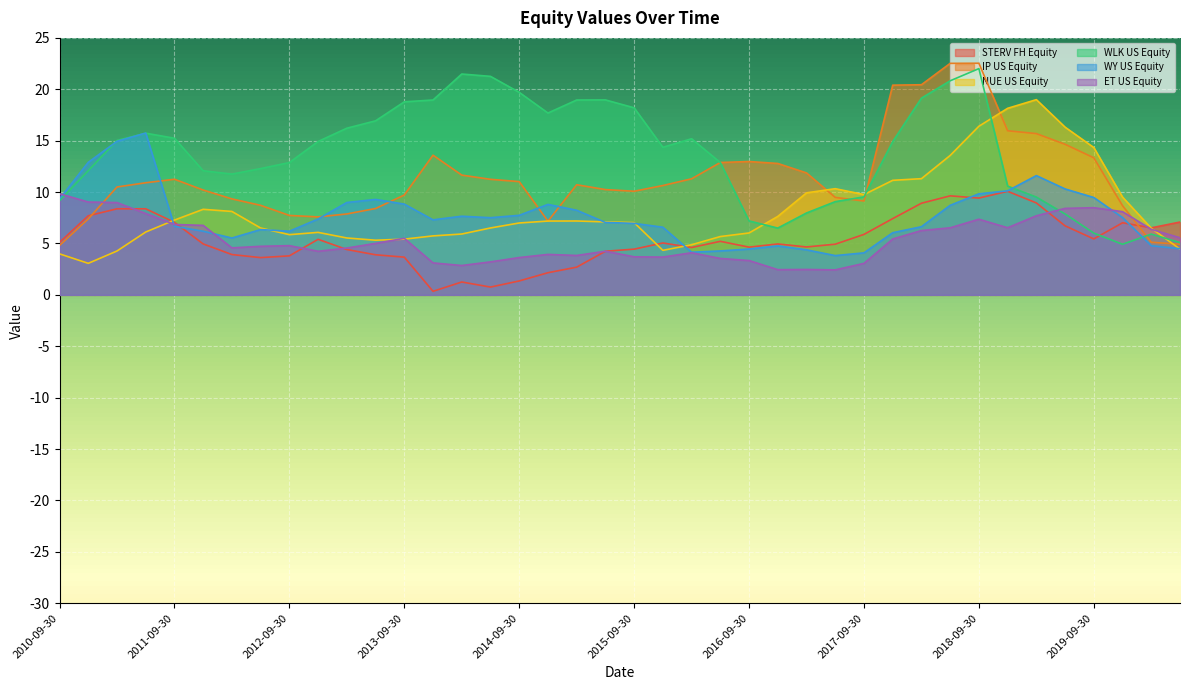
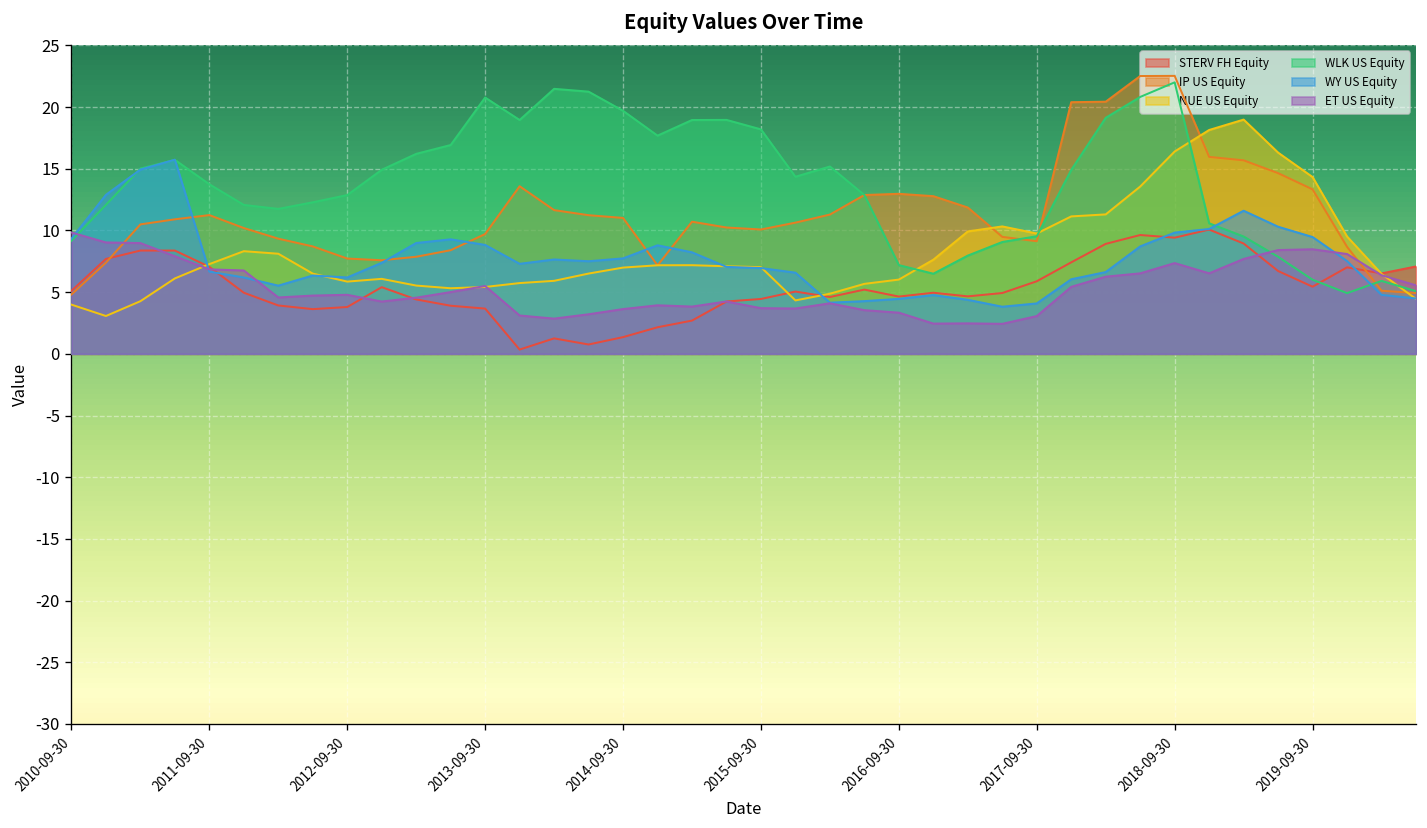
  {
    "NUE US Equity": {
      "2010-09-30": 4.0,
      "2012-09-30": 5.9,
      "2014-09-30": 7.0,
      "2016-09-30": 6.0,
      "2018-09-30": 16.4,
      "2019-09-30": 14.3
    },
    "WLK US Equity": {
-     "2011-09-30": 15.2,
+     "2011-09-30": 13.7,
      "2012-09-30": 12.9,
-     "2013-09-30": 18.8,
+     "2013-09-30": 20.8,
      "2014-09-30": 19.7,
      "2015-09-30": 18.2,
      "2016-09-30": 7.2,
      "2019-09-30": 6.0
    },
    "WY US Equity": {
      "2012-09-30": 6.2,
      "2013-09-30": 8.8,
      "2014-09-30": 7.7,
      "2017-09-30": 4.1,
      "2018-09-30": 9.8,
      "2019-09-30": 9.5
    },
    "ET US Equity": {
      "2010-09-30": 9.8,
      "2012-09-30": 4.8,
      "2014-09-30": 3.6,
      "2015-09-30": 3.7,
      "2016-09-30": 3.3,
      "2017-09-30": 3.1,
      "2018-09-30": 7.4,
      "2019-09-30": 8.5
    }
  }
